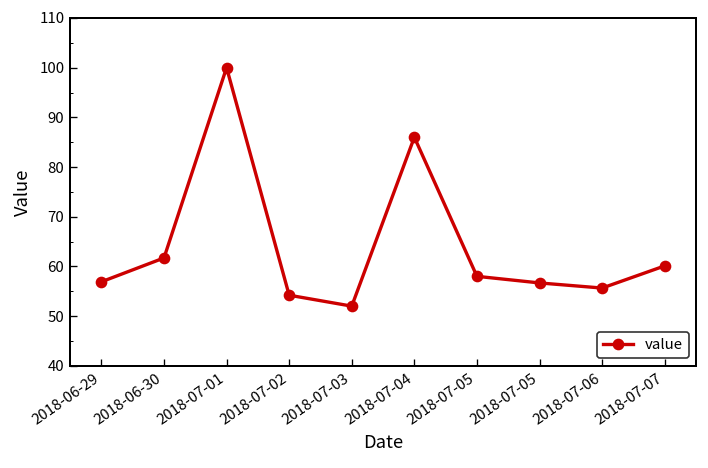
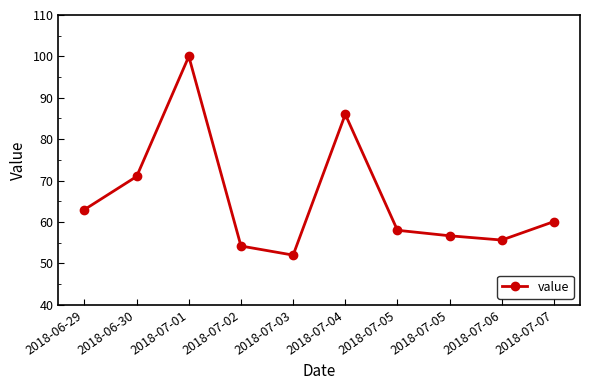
  {
-   "2018-06-29": 57,
-   "2018-06-30": 62,
+   "2018-06-29": 63,
+   "2018-06-30": 71,
    "2018-07-01": 100,
    "2018-07-02": 54,
    "2018-07-03": 52,
    "2018-07-04": 86,
    "2018-07-06": 56,
    "2018-07-07": 60
  }
